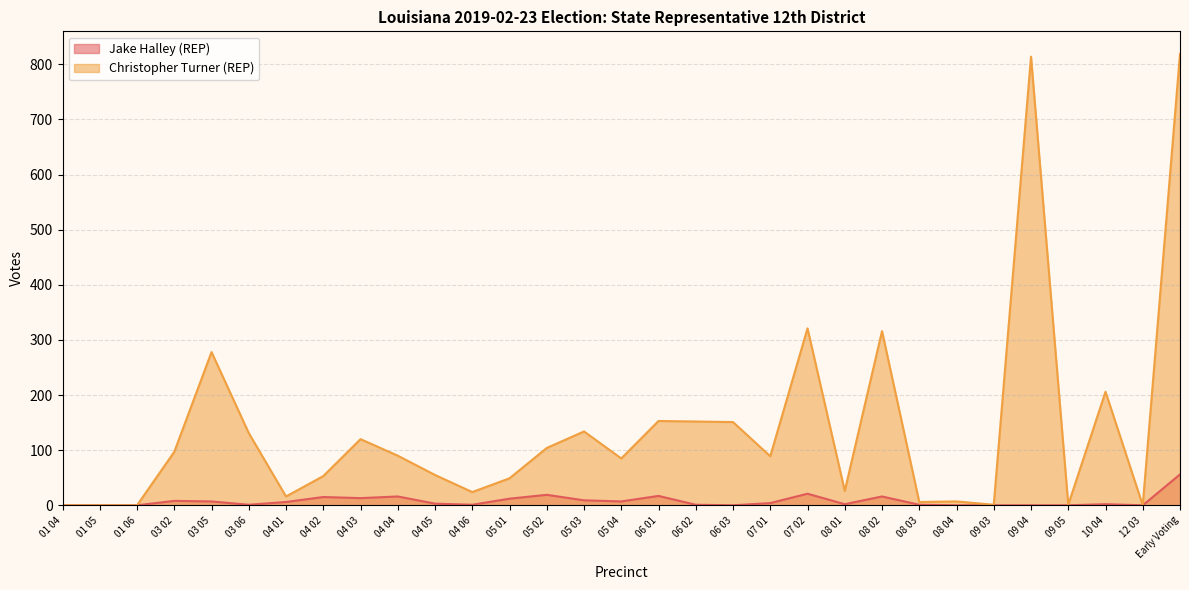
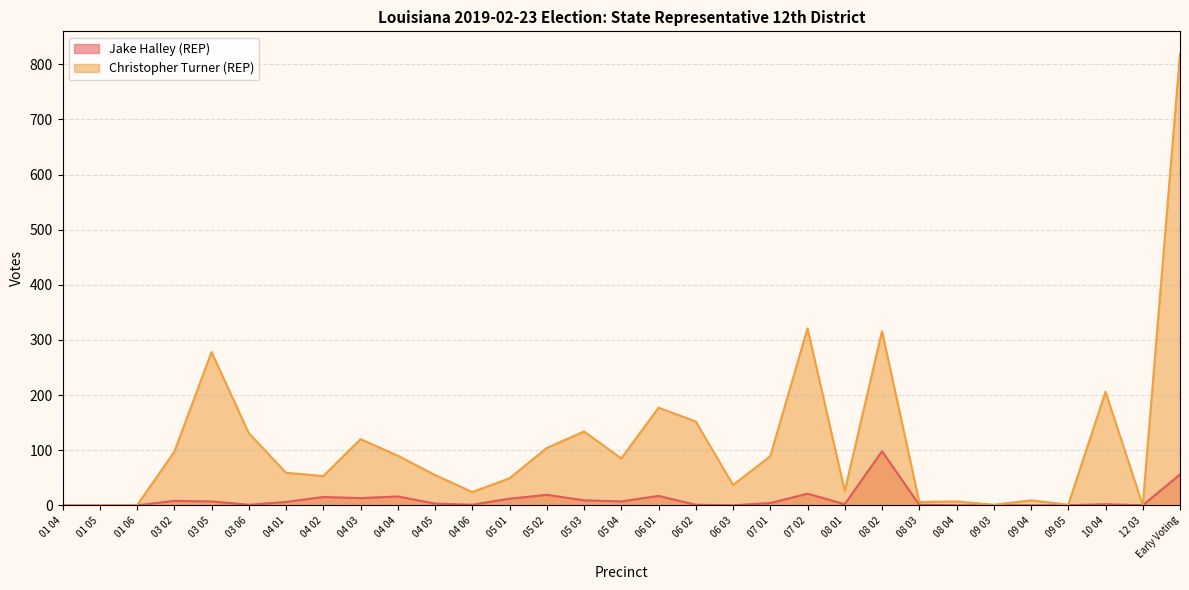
  {
    "Jake Halley (REP)": {
      "03 02": 10,
      "03 05": 10,
      "03 06": 0,
      "04 01": 10,
      "04 02": 20,
      "04 03": 10,
      "04 04": 20,
      "04 05": 0,
      "04 06": 0,
      "05 01": 10,
      "05 02": 20,
      "05 03": 10,
      "05 04": 10,
      "06 01": 20,
      "06 02": 0,
      "06 03": 0,
      "07 01": 0,
      "07 02": 20,
      "08 01": 0,
-     "08 02": 20,
+     "08 02": 100,
      "08 03": 0,
      "08 04": 0,
      "09 04": 0,
      "10 04": 0,
      "Early Voting": 60
    },
    "Christopher Turner (REP)": {
      "03 02": 100,
      "03 05": 280,
      "03 06": 130,
-     "04 01": 20,
+     "04 01": 60,
      "04 02": 50,
      "04 03": 120,
      "04 04": 90,
      "04 05": 60,
      "04 06": 20,
      "05 01": 50,
      "05 02": 100,
      "05 03": 130,
      "05 04": 90,
-     "06 01": 150,
+     "06 01": 180,
      "06 02": 150,
-     "06 03": 150,
+     "06 03": 40,
      "07 01": 90,
      "07 02": 320,
      "08 01": 30,
      "08 02": 320,
      "08 03": 10,
      "08 04": 10,
-     "09 04": 810,
+     "09 04": 10,
      "10 04": 210,
      "Early Voting": 820
    }
  }
